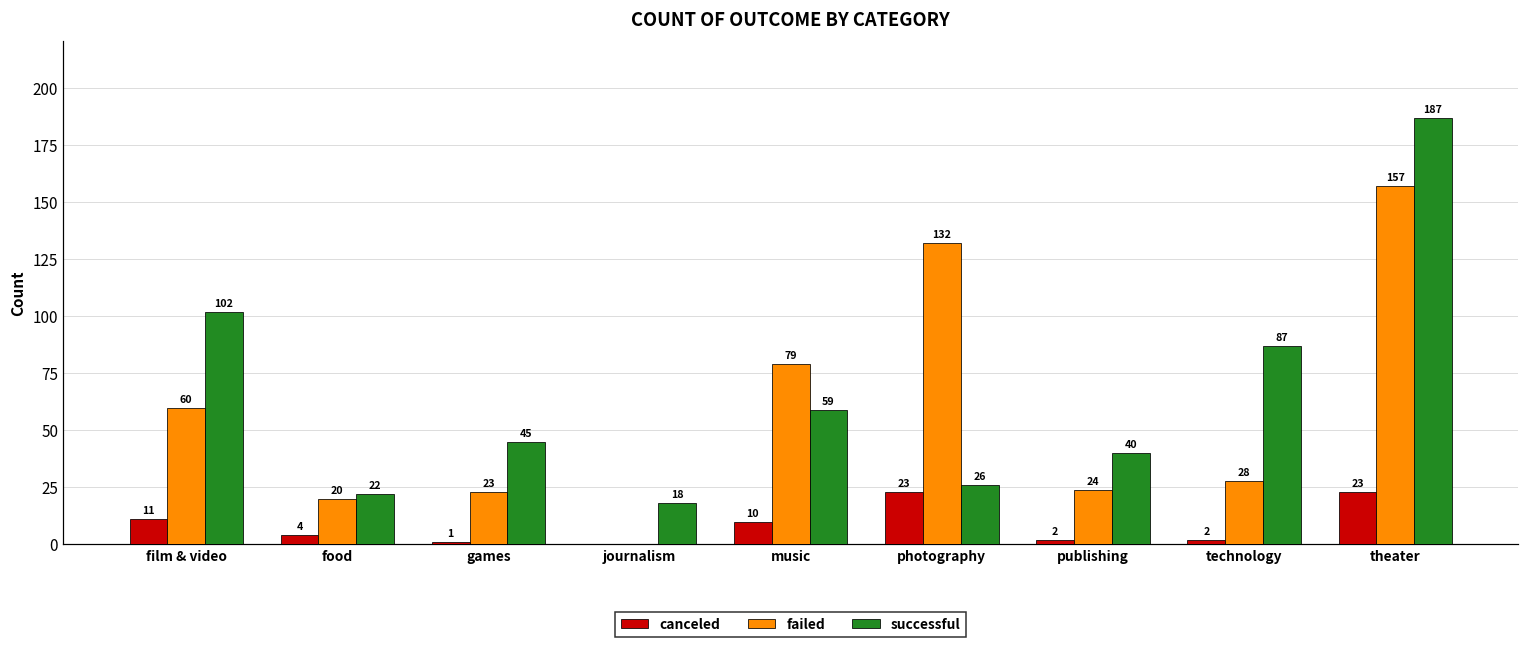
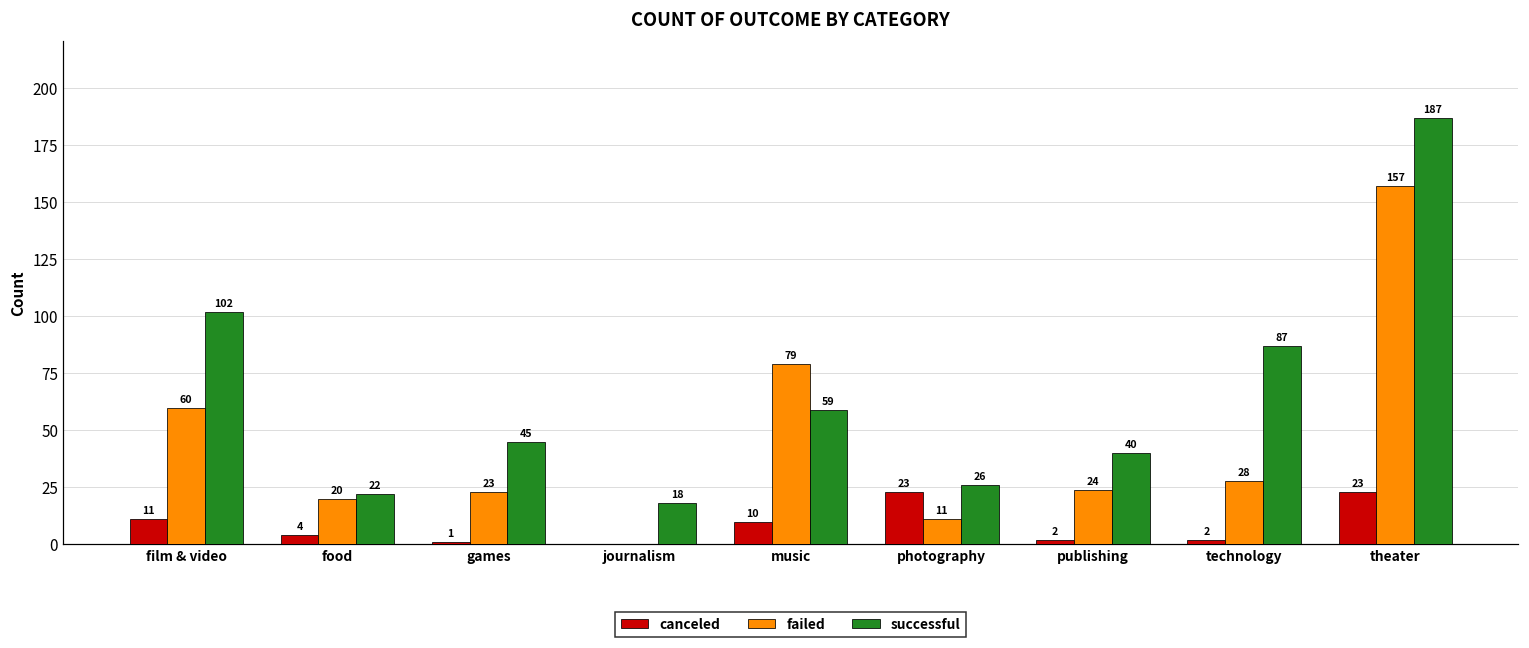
  {
    "canceled": {
      "film & video": 11,
      "food": 4,
      "games": 1,
      "music": 10,
      "photography": 23,
      "publishing": 2,
      "technology": 2,
      "theater": 23
    },
    "failed": {
      "film & video": 60,
      "food": 20,
      "games": 23,
      "music": 79,
-     "photography": 132,
+     "photography": 11,
      "publishing": 24,
      "technology": 28,
      "theater": 157
    },
    "successful": {
      "film & video": 102,
      "food": 22,
      "games": 45,
      "journalism": 18,
      "music": 59,
      "photography": 26,
      "publishing": 40,
      "technology": 87,
      "theater": 187
    }
  }
